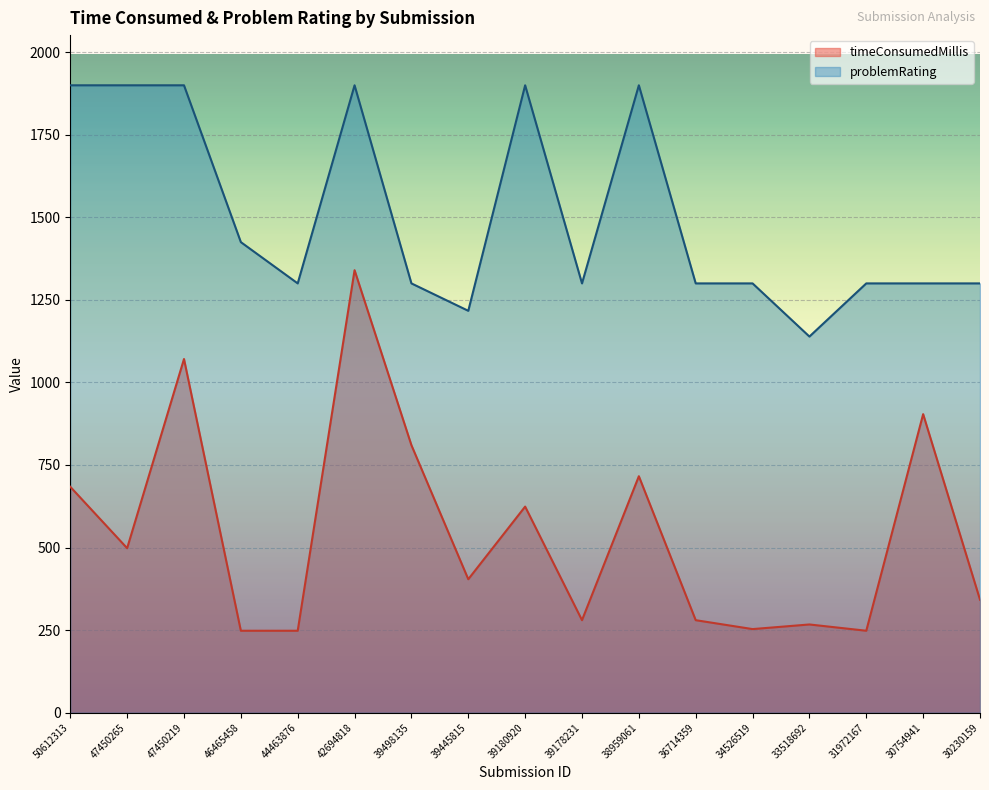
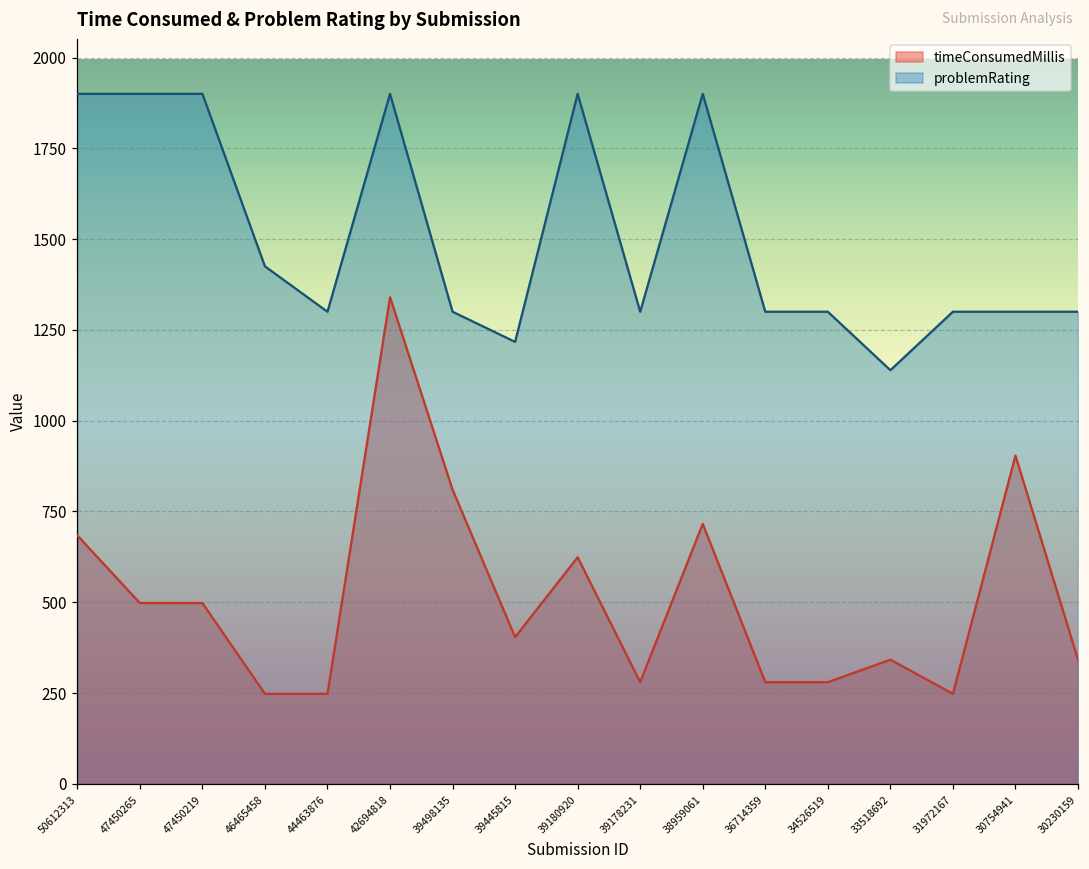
  {
    "timeConsumedMillis": {
      "50612313": 680,
      "47450265": 500,
-     "47450219": 1070,
+     "47450219": 500,
      "46465458": 250,
      "44463876": 250,
      "42694818": 1340,
      "39498135": 810,
      "39445815": 400,
      "39180920": 620,
      "39178231": 280,
      "38959061": 720,
      "36714359": 280,
-     "34526519": 250,
-     "33518692": 270,
+     "34526519": 280,
+     "33518692": 340,
      "31972167": 250,
      "30754941": 900,
      "30230159": 340
    },
    "problemRating": {
      "50612313": 1900,
      "47450265": 1900,
      "47450219": 1900,
      "46465458": 1430,
      "44463876": 1300,
      "42694818": 1900,
      "39498135": 1300,
      "39445815": 1220,
      "39180920": 1900,
      "39178231": 1300,
      "38959061": 1900,
      "36714359": 1300,
      "34526519": 1300,
      "33518692": 1140,
      "31972167": 1300,
      "30754941": 1300,
      "30230159": 1300
    }
  }
